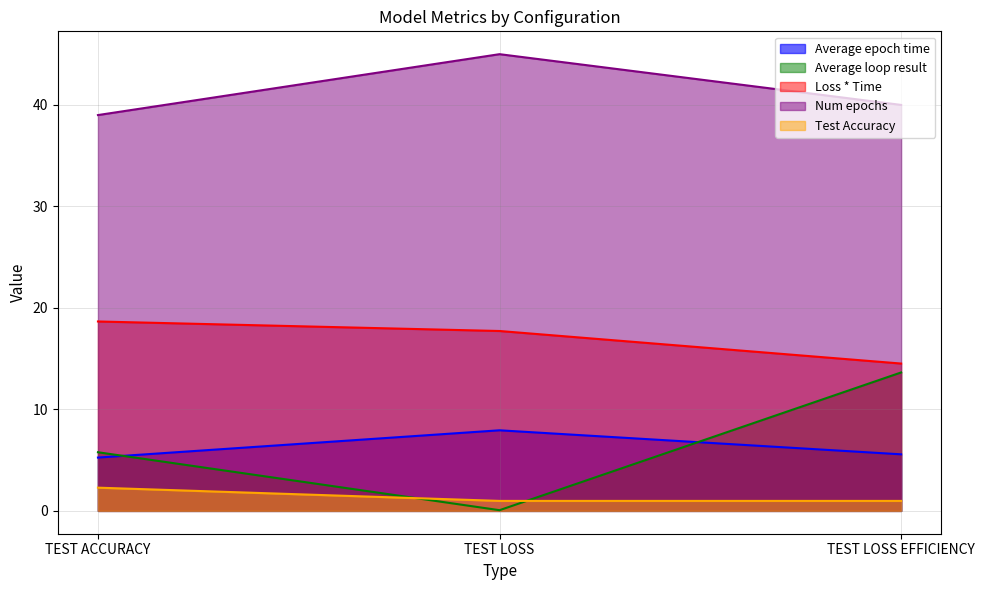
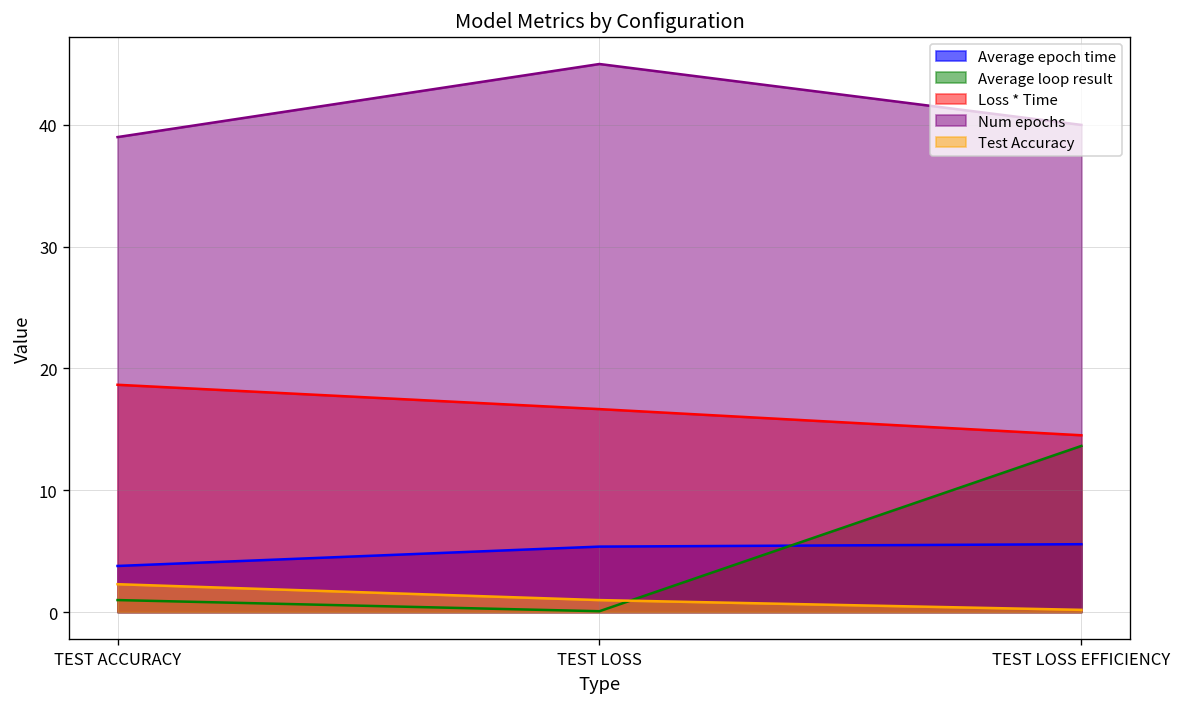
  {
    "Average epoch time": {
-     "TEST ACCURACY": 5.3,
-     "TEST LOSS": 7.9,
+     "TEST ACCURACY": 3.8,
+     "TEST LOSS": 5.4,
      "TEST LOSS EFFICIENCY": 5.6
    },
    "Average loop result": {
-     "TEST ACCURACY": 5.8,
+     "TEST ACCURACY": 1.0,
      "TEST LOSS": 0.1,
      "TEST LOSS EFFICIENCY": 13.6
    },
    "Loss * Time": {
      "TEST ACCURACY": 18.7,
-     "TEST LOSS": 17.7,
+     "TEST LOSS": 16.7,
      "TEST LOSS EFFICIENCY": 14.5
    },
    "Num epochs": {
      "TEST ACCURACY": 39.0,
      "TEST LOSS": 45.0
    },
    "Test Accuracy": {
      "TEST ACCURACY": 2.3,
      "TEST LOSS": 1.0,
-     "TEST LOSS EFFICIENCY": 1.0
+     "TEST LOSS EFFICIENCY": 0.2
    }
  }
